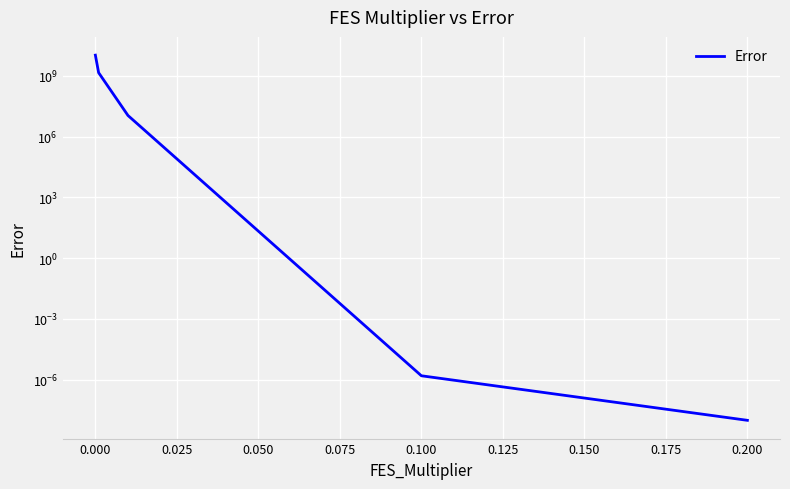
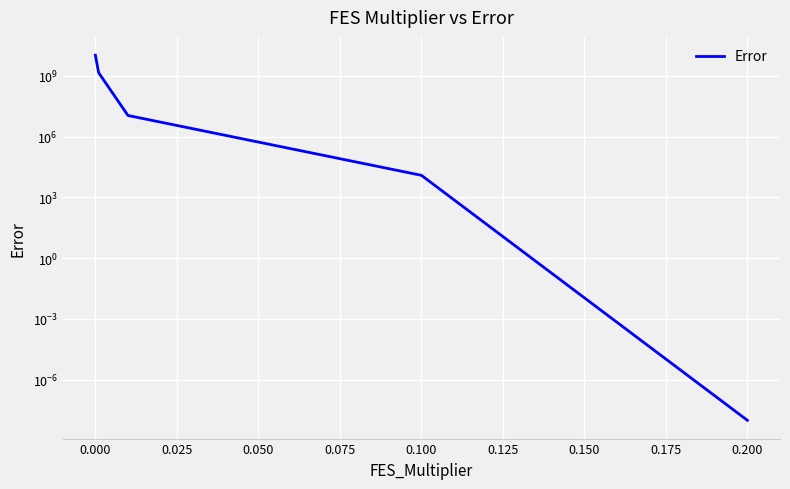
  {
    "0.000": 10000000000,
-   "0.100": 0,
+   "0.100": 10000,
    "0.200": 0.00000001
  }
